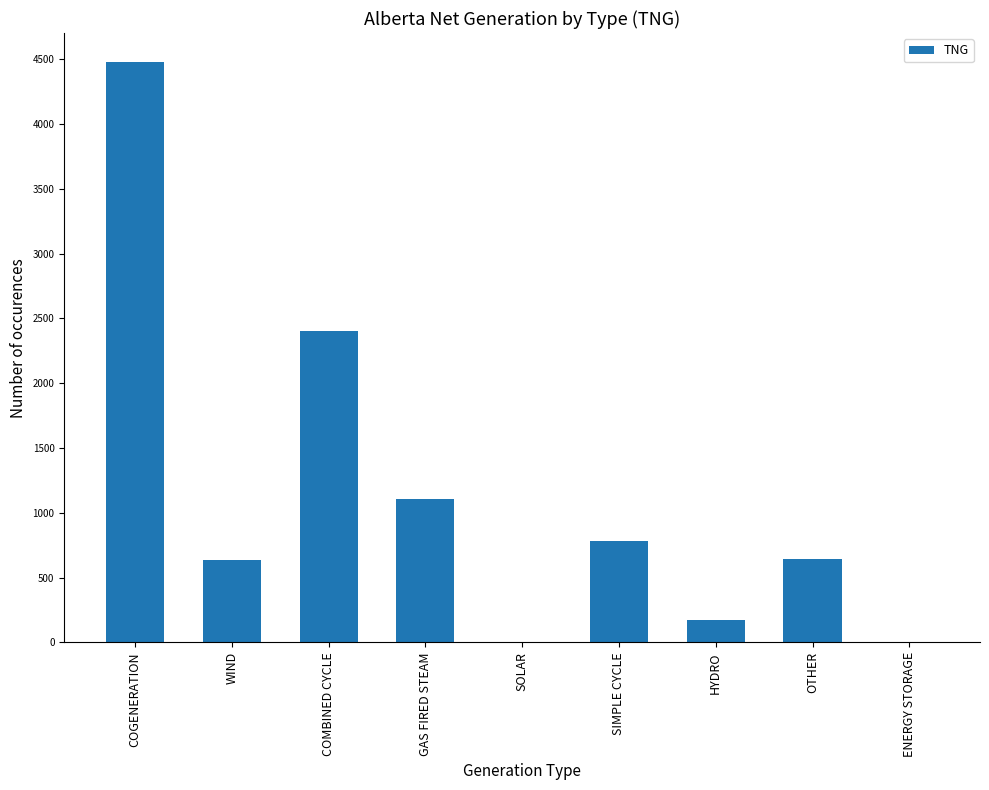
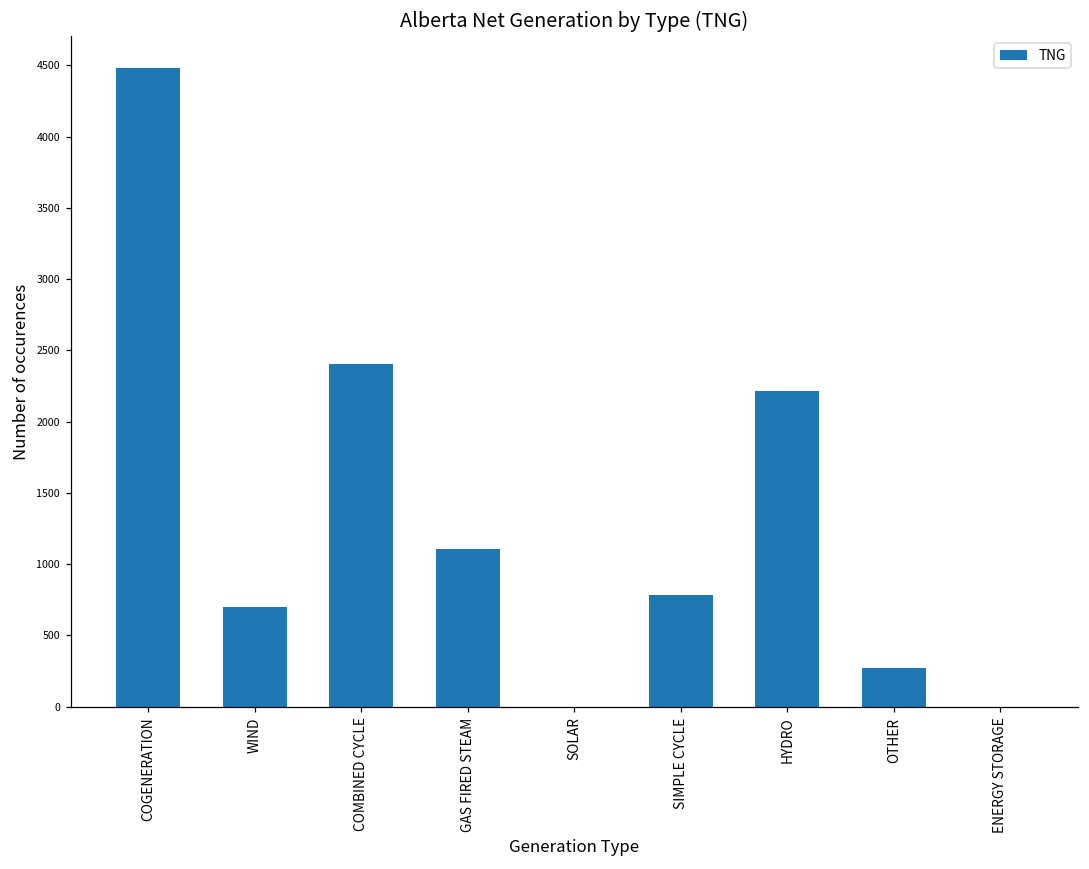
  {
    "COGENERATION": 4480,
-   "WIND": 640,
+   "WIND": 700,
    "COMBINED CYCLE": 2410,
    "GAS FIRED STEAM": 1110,
    "SOLAR": 0,
    "SIMPLE CYCLE": 780,
-   "HYDRO": 180,
-   "OTHER": 650,
+   "HYDRO": 2210,
+   "OTHER": 270,
    "ENERGY STORAGE": 0
  }
